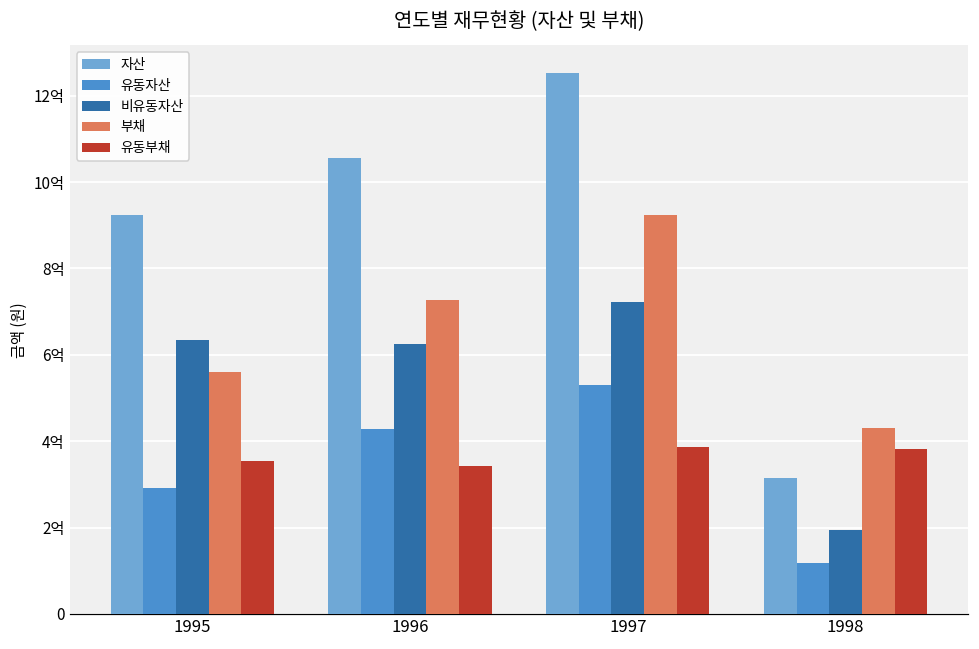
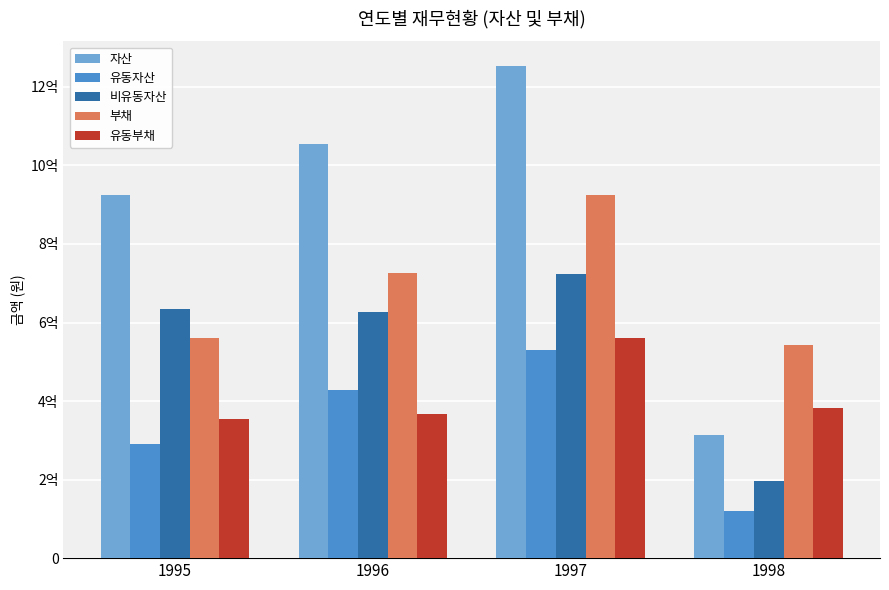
  {
    "부채": {
      "1995": "5.6억",
      "1996": "7.3억",
      "1997": "9.2억",
-     "1998": "4.3억"
+     "1998": "5.4억"
    },
    "유동부채": {
      "1995": "3.5억",
-     "1996": "3.4억",
-     "1997": "3.9억",
+     "1996": "3.7억",
+     "1997": "5.6억",
      "1998": "3.8억"
    }
  }
